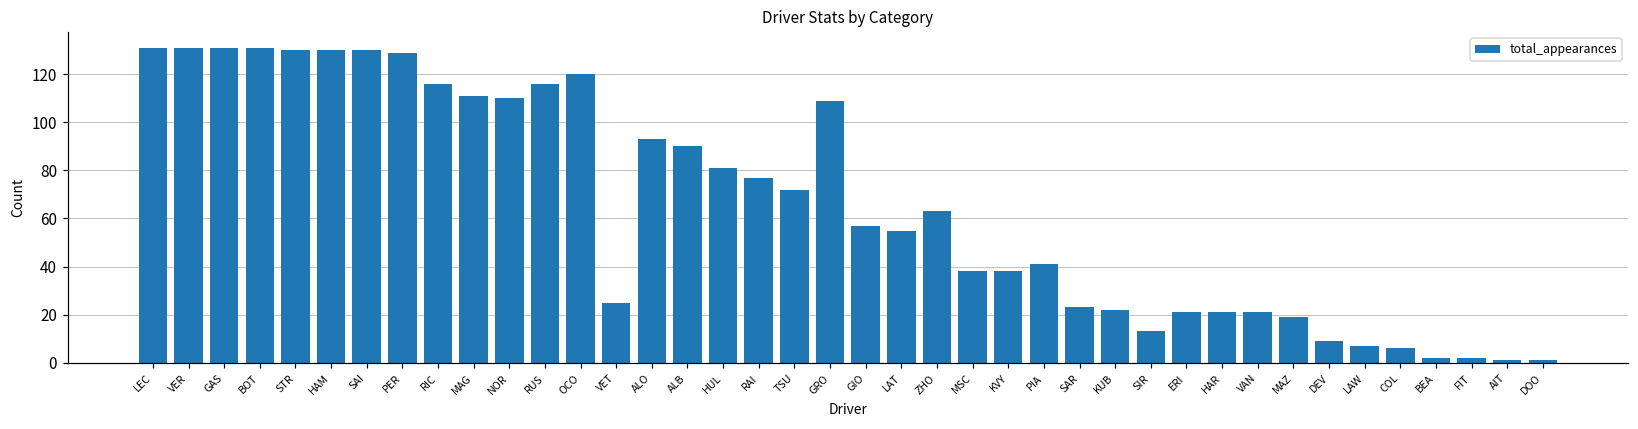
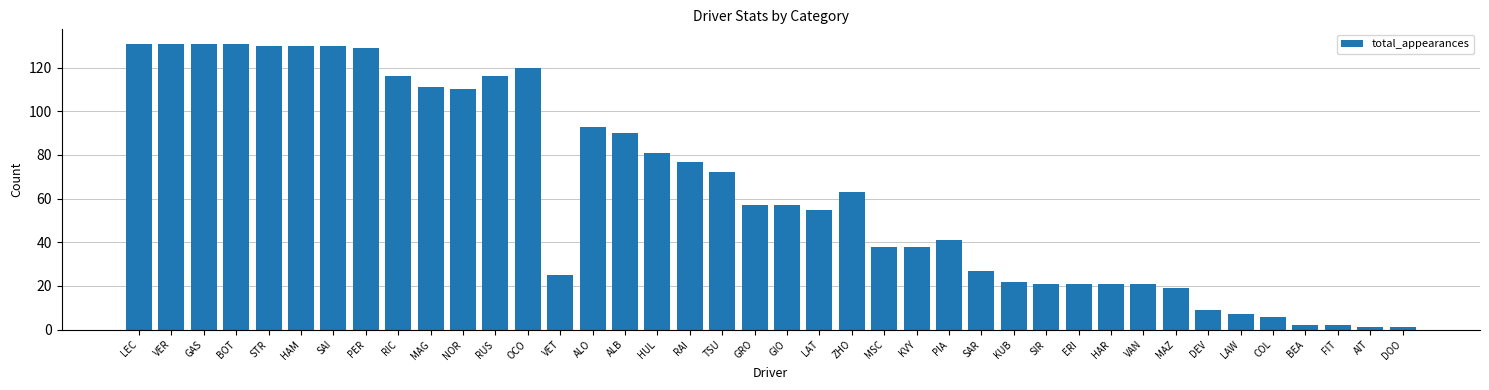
  {
    "LEC": 131,
    "VER": 131,
    "GAS": 131,
    "BOT": 131,
    "STR": 130,
    "HAM": 130,
    "SAI": 130,
    "PER": 129,
    "RIC": 116,
    "MAG": 111,
    "NOR": 110,
    "RUS": 116,
    "OCO": 120,
    "VET": 25,
    "ALO": 93,
    "ALB": 90,
    "HUL": 81,
    "RAI": 77,
    "TSU": 72,
-   "GRO": 109,
+   "GRO": 57,
    "GIO": 57,
    "LAT": 55,
    "ZHO": 63,
    "MSC": 38,
    "KVY": 38,
    "PIA": 41,
-   "SAR": 23,
+   "SAR": 27,
    "KUB": 22,
-   "SIR": 13,
+   "SIR": 21,
    "ERI": 21,
    "HAR": 21,
    "VAN": 21,
    "MAZ": 19,
    "DEV": 9,
    "LAW": 7,
    "COL": 6,
    "BEA": 2,
    "FIT": 2
  }
